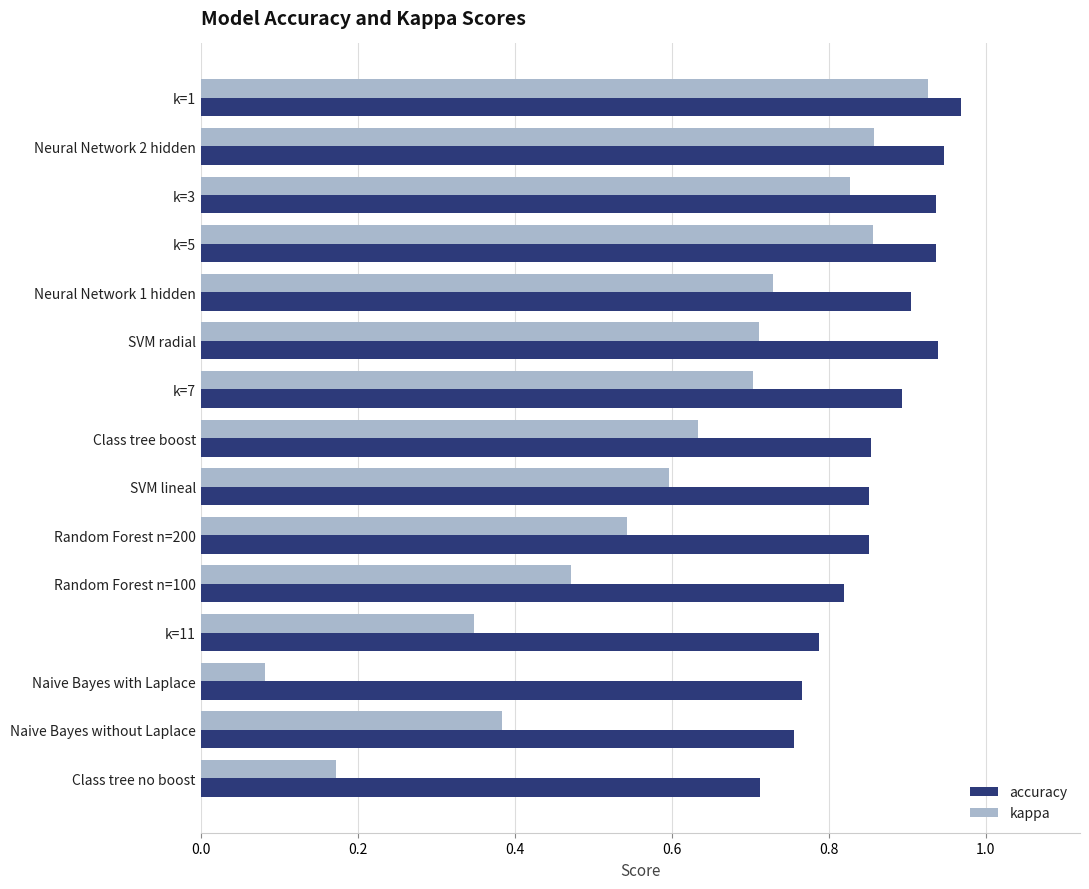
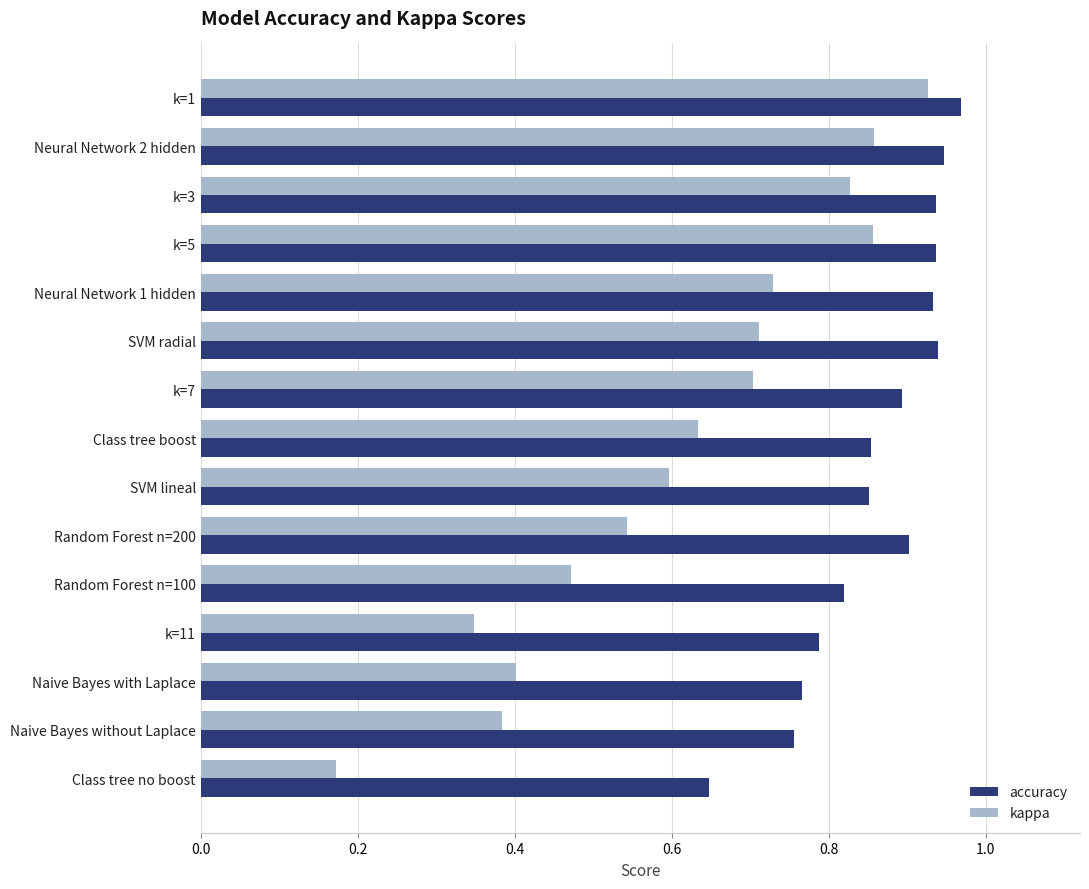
  {
    "accuracy": {
      "k=1": 0.97,
      "Neural Network 2 hidden": 0.95,
      "k=3": 0.94,
      "k=5": 0.94,
-     "Neural Network 1 hidden": 0.90,
+     "Neural Network 1 hidden": 0.93,
      "SVM radial": 0.94,
      "k=7": 0.89,
      "Class tree boost": 0.85,
      "SVM lineal": 0.85,
-     "Random Forest n=200": 0.85,
+     "Random Forest n=200": 0.90,
      "Random Forest n=100": 0.82,
      "k=11": 0.79,
      "Naive Bayes with Laplace": 0.77,
      "Naive Bayes without Laplace": 0.76,
-     "Class tree no boost": 0.71
+     "Class tree no boost": 0.65
    },
    "kappa": {
      "k=1": 0.93,
      "Neural Network 2 hidden": 0.86,
      "k=3": 0.83,
      "k=5": 0.86,
      "Neural Network 1 hidden": 0.73,
      "SVM radial": 0.71,
      "k=7": 0.70,
      "Class tree boost": 0.63,
      "SVM lineal": 0.60,
      "Random Forest n=200": 0.54,
      "Random Forest n=100": 0.47,
      "k=11": 0.35,
-     "Naive Bayes with Laplace": 0.08,
+     "Naive Bayes with Laplace": 0.40,
      "Naive Bayes without Laplace": 0.38,
      "Class tree no boost": 0.17
    }
  }
